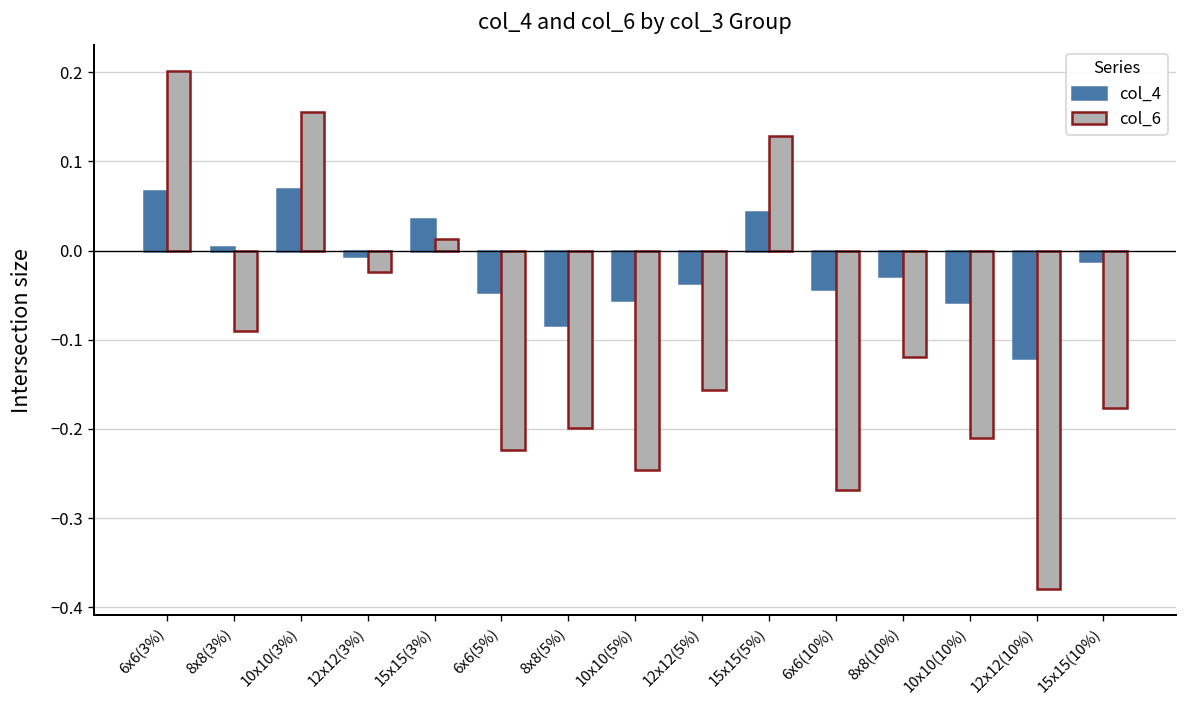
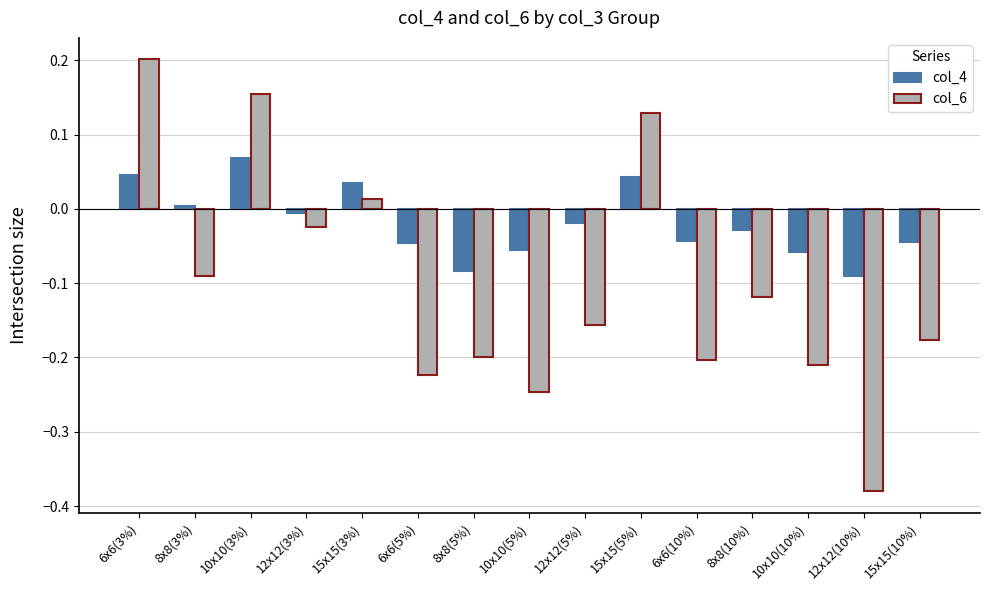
  {
    "col_4": {
-     "6x6(3%)": 0.07,
+     "6x6(3%)": 0.05,
      "8x8(3%)": 0.00,
      "10x10(3%)": 0.07,
      "12x12(3%)": -0.01,
      "15x15(3%)": 0.04,
      "6x6(5%)": -0.05,
      "8x8(5%)": -0.08,
      "10x10(5%)": -0.06,
-     "12x12(5%)": -0.04,
+     "12x12(5%)": -0.02,
      "15x15(5%)": 0.04,
      "6x6(10%)": -0.04,
      "8x8(10%)": -0.03,
      "10x10(10%)": -0.06,
-     "12x12(10%)": -0.12,
-     "15x15(10%)": -0.01
+     "12x12(10%)": -0.09,
+     "15x15(10%)": -0.05
    },
    "col_6": {
      "6x6(3%)": 0.20,
      "8x8(3%)": -0.09,
      "10x10(3%)": 0.16,
      "12x12(3%)": -0.02,
      "15x15(3%)": 0.01,
      "6x6(5%)": -0.22,
      "8x8(5%)": -0.20,
      "10x10(5%)": -0.25,
      "12x12(5%)": -0.16,
      "15x15(5%)": 0.13,
-     "6x6(10%)": -0.27,
+     "6x6(10%)": -0.20,
      "8x8(10%)": -0.12,
      "10x10(10%)": -0.21,
      "12x12(10%)": -0.38,
      "15x15(10%)": -0.18
    }
  }
